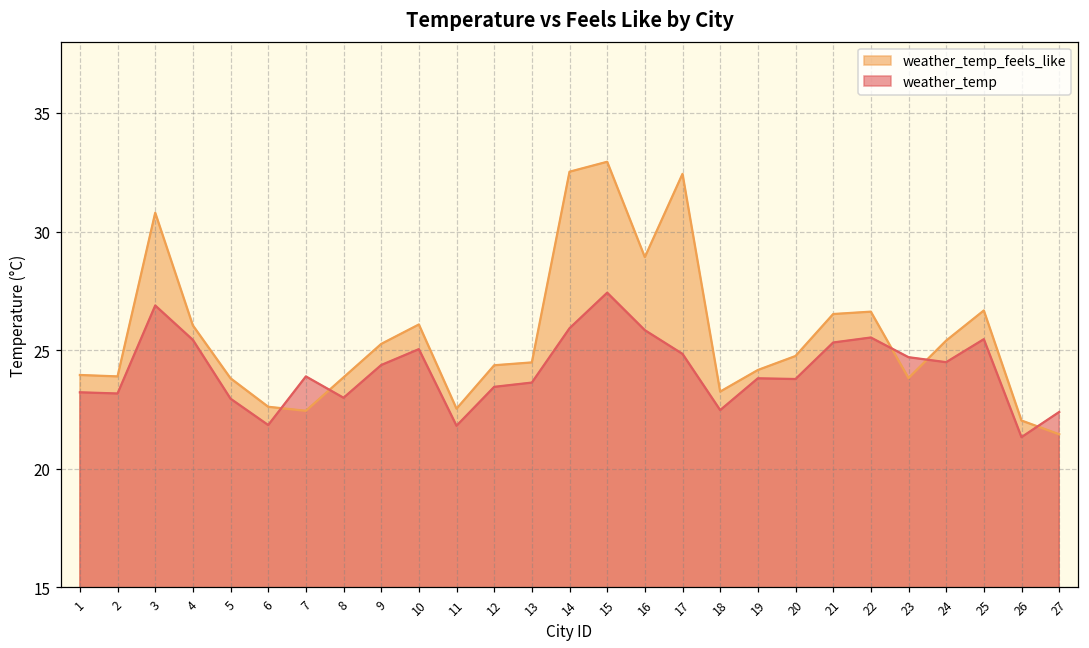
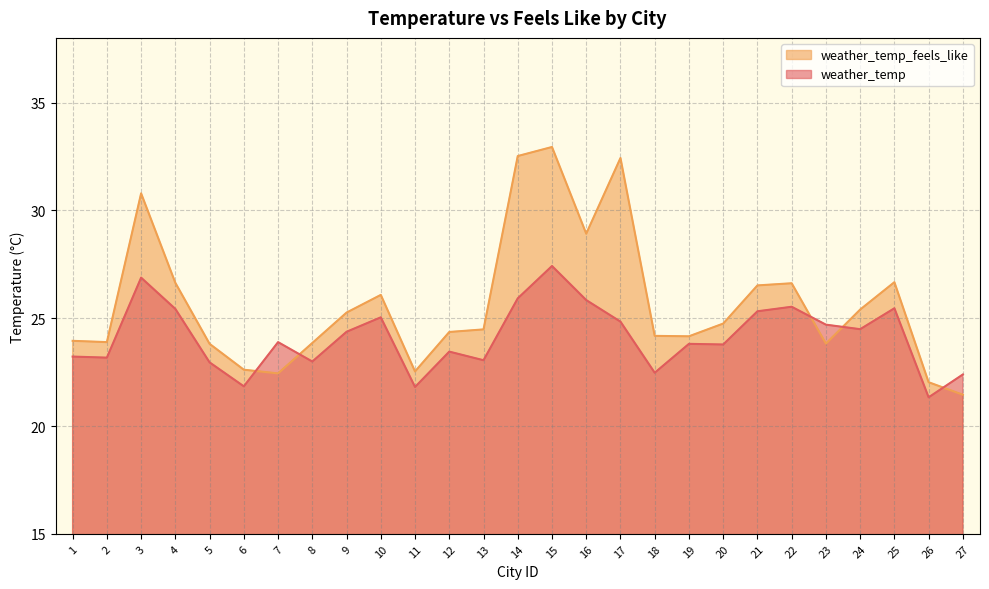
  {
    "weather_temp_feels_like": {
      "1": 24.0,
      "2": 23.9,
      "3": 30.8,
-     "4": 26.0,
+     "4": 26.6,
      "5": 23.8,
      "6": 22.6,
      "7": 22.4,
      "8": 23.9,
      "9": 25.3,
      "10": 26.1,
      "11": 22.5,
      "12": 24.4,
      "13": 24.5,
      "14": 32.5,
      "15": 32.9,
      "16": 28.9,
      "17": 32.4,
-     "18": 23.3,
+     "18": 24.2,
      "19": 24.2,
      "20": 24.8,
      "21": 26.5,
      "22": 26.6,
      "23": 23.8,
      "24": 25.4,
      "25": 26.7,
      "26": 22.0,
      "27": 21.5
    },
    "weather_temp": {
      "1": 23.2,
      "2": 23.2,
      "3": 26.9,
      "4": 25.4,
      "5": 23.0,
      "6": 21.8,
      "7": 23.9,
      "8": 23.0,
      "9": 24.4,
      "10": 25.0,
      "11": 21.8,
      "12": 23.5,
-     "13": 23.6,
+     "13": 23.1,
      "14": 25.9,
      "15": 27.4,
      "16": 25.8,
      "17": 24.8,
      "18": 22.5,
      "19": 23.8,
      "20": 23.8,
      "21": 25.3,
      "22": 25.5,
      "23": 24.7,
      "24": 24.5,
      "25": 25.5,
      "26": 21.3,
      "27": 22.4
    }
  }
